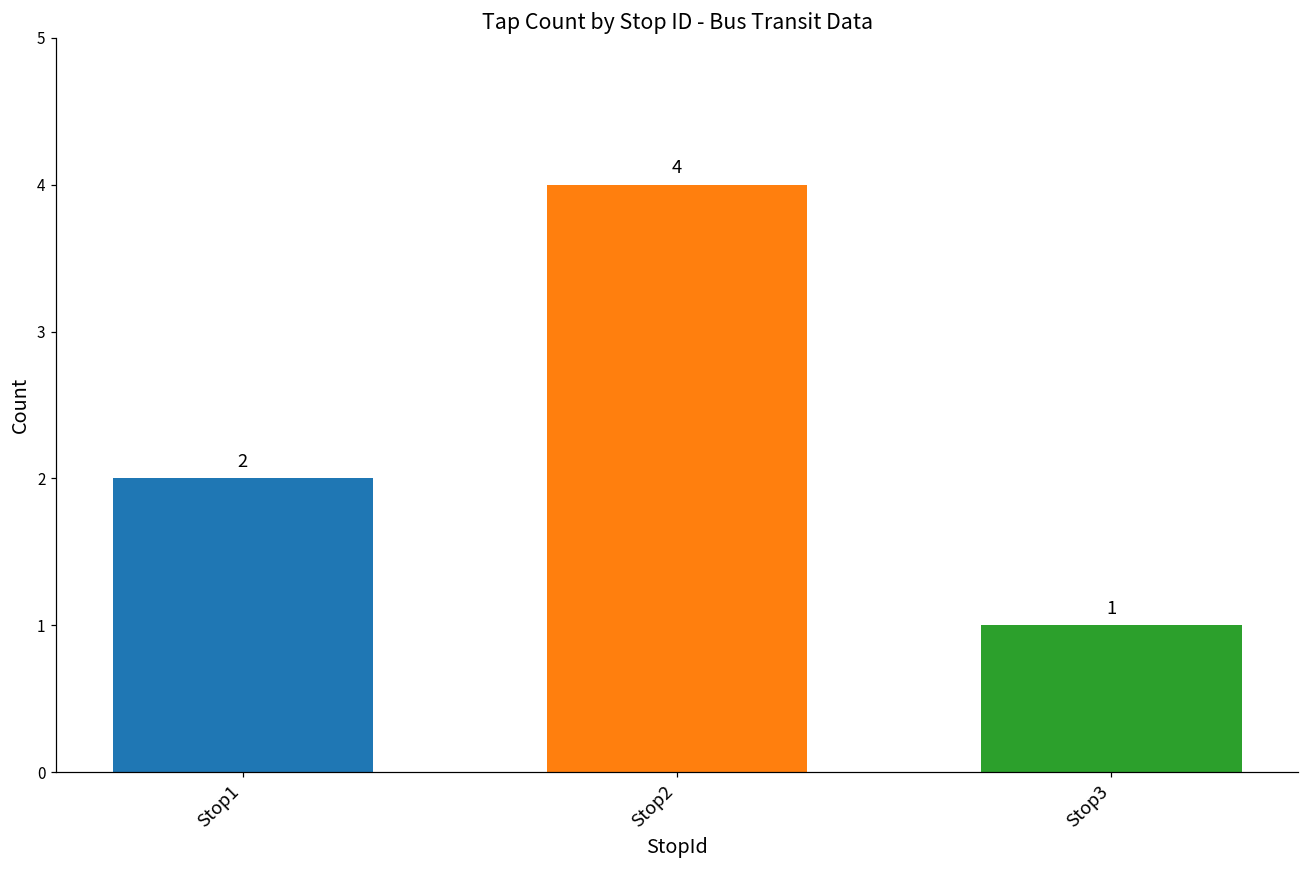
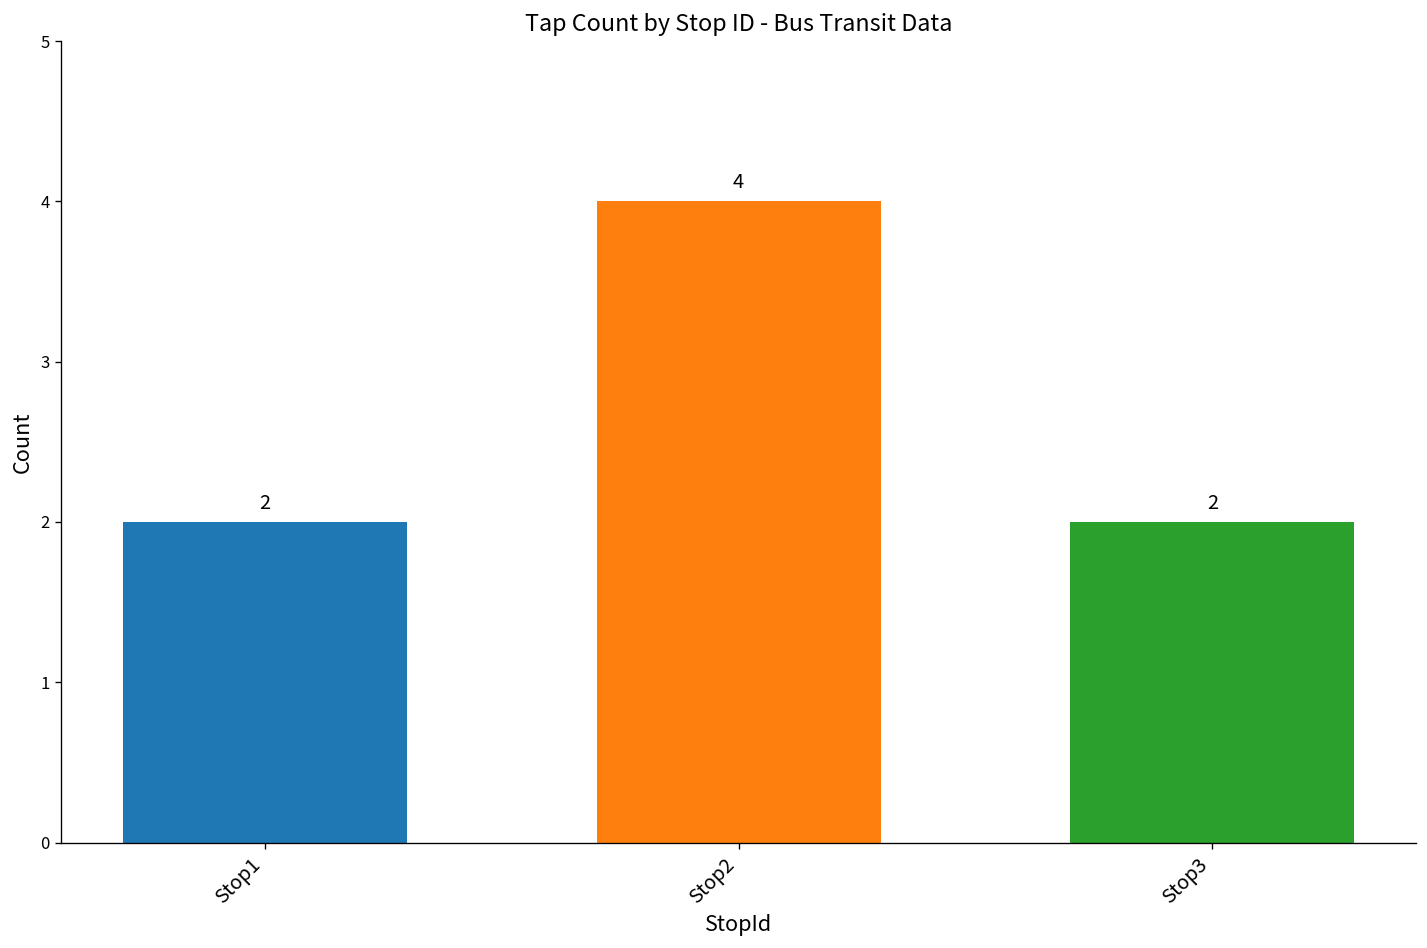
  {
    "Stop1": 2,
    "Stop2": 4,
-   "Stop3": 1
+   "Stop3": 2
  }
